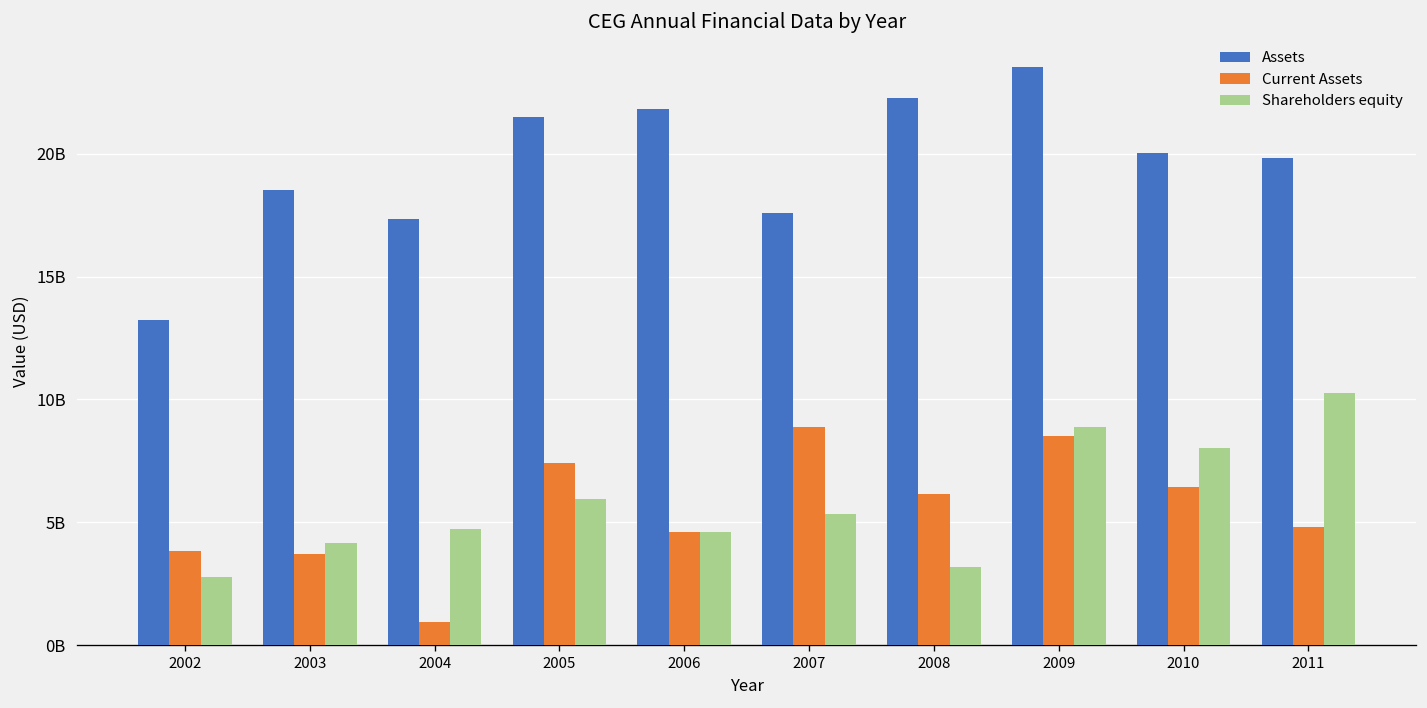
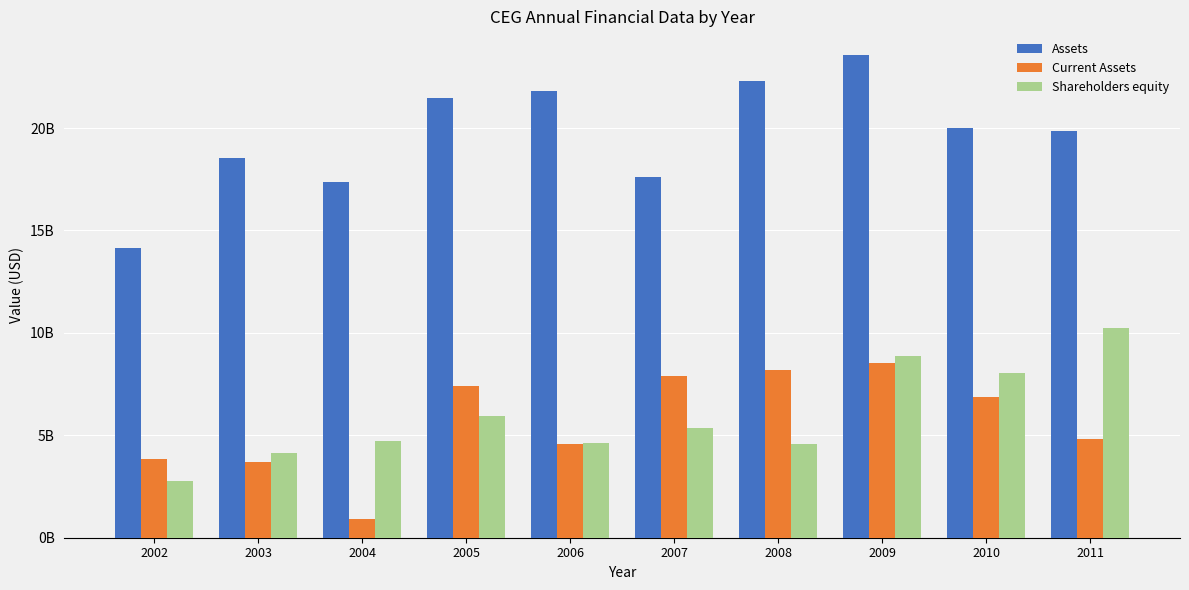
  {
    "Assets": {
-     "2002": 13200000000,
+     "2002": 14100000000,
      "2003": 18500000000,
      "2004": 17300000000,
      "2005": 21500000000,
      "2006": 21800000000,
      "2007": 17600000000,
      "2008": 22300000000,
      "2009": 23500000000,
      "2010": 20000000000,
      "2011": 19800000000
    },
    "Current Assets": {
      "2002": 3800000000,
      "2003": 3700000000,
      "2004": 900000000,
      "2005": 7400000000,
      "2006": 4600000000,
-     "2007": 8900000000,
-     "2008": 6100000000,
+     "2007": 7900000000,
+     "2008": 8200000000,
      "2009": 8500000000,
-     "2010": 6500000000,
+     "2010": 6900000000,
      "2011": 4800000000
    },
    "Shareholders equity": {
      "2002": 2800000000,
      "2003": 4100000000,
      "2004": 4700000000,
      "2005": 5900000000,
      "2006": 4600000000,
      "2007": 5300000000,
-     "2008": 3200000000,
+     "2008": 4600000000,
      "2009": 8900000000,
      "2010": 8000000000,
      "2011": 10200000000
    }
  }
